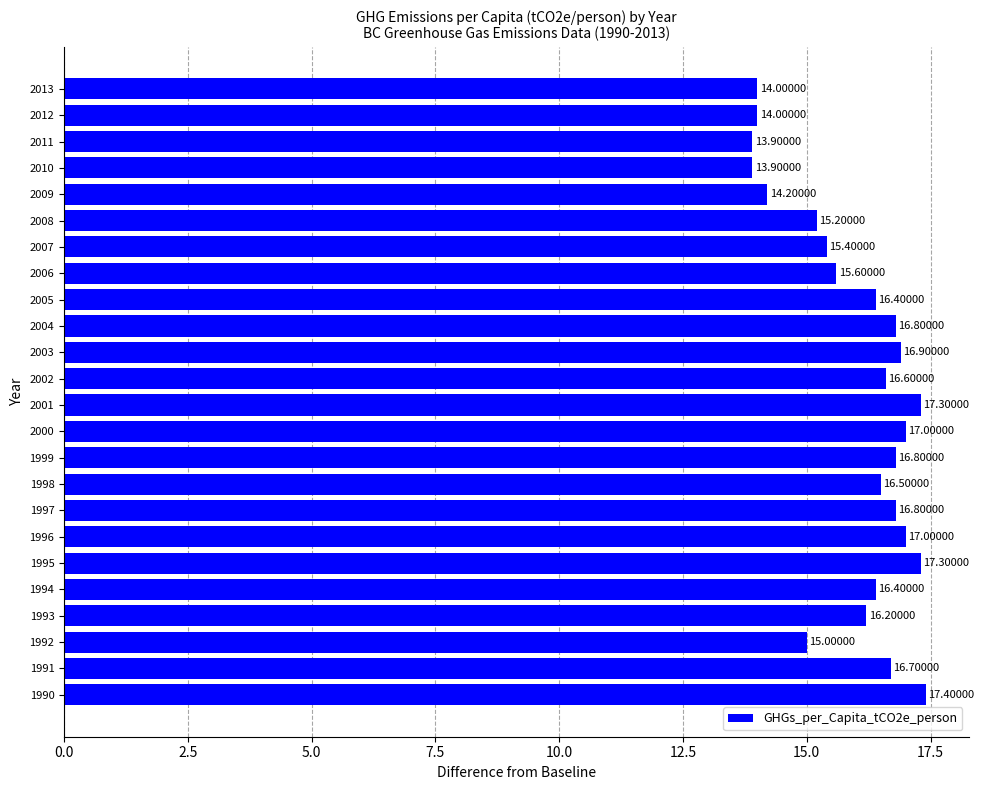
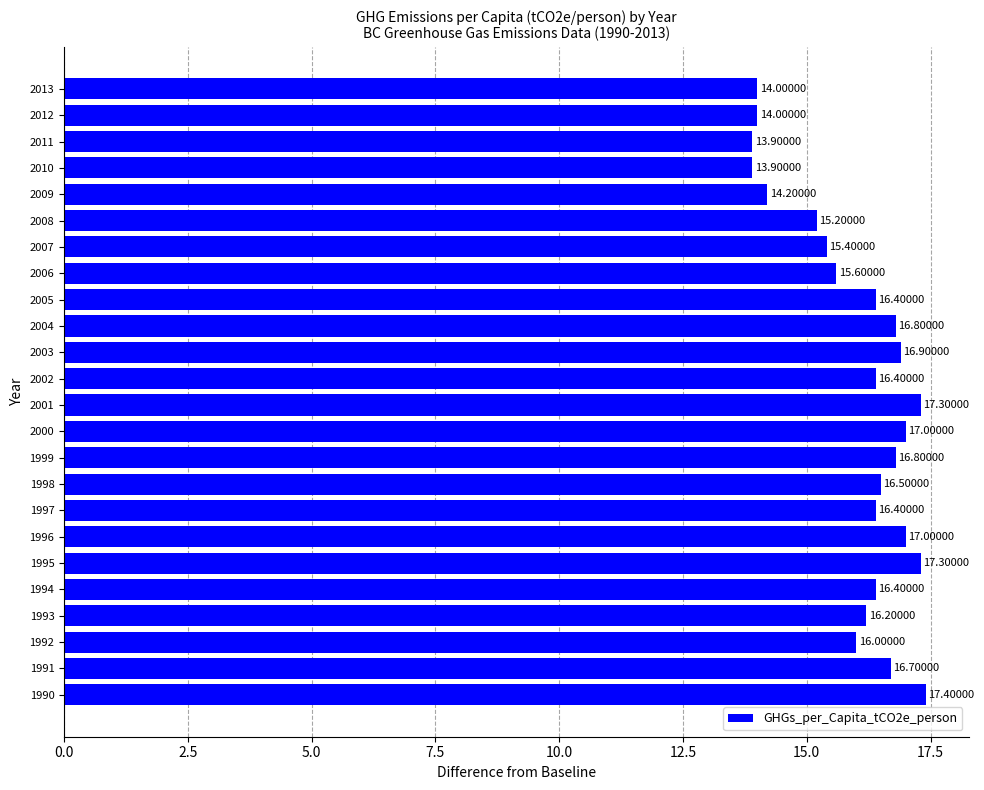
  {
    "2013": 14.00000,
    "2012": 14.00000,
    "2011": 13.90000,
    "2010": 13.90000,
    "2009": 14.20000,
    "2008": 15.20000,
    "2007": 15.40000,
    "2006": 15.60000,
    "2005": 16.40000,
    "2004": 16.80000,
    "2003": 16.90000,
-   "2002": 16.60000,
+   "2002": 16.40000,
    "2001": 17.30000,
    "2000": 17.00000,
    "1999": 16.80000,
    "1998": 16.50000,
-   "1997": 16.80000,
+   "1997": 16.40000,
    "1996": 17.00000,
    "1995": 17.30000,
    "1994": 16.40000,
    "1993": 16.20000,
-   "1992": 15.00000,
+   "1992": 16.00000,
    "1991": 16.70000,
    "1990": 17.40000
  }
